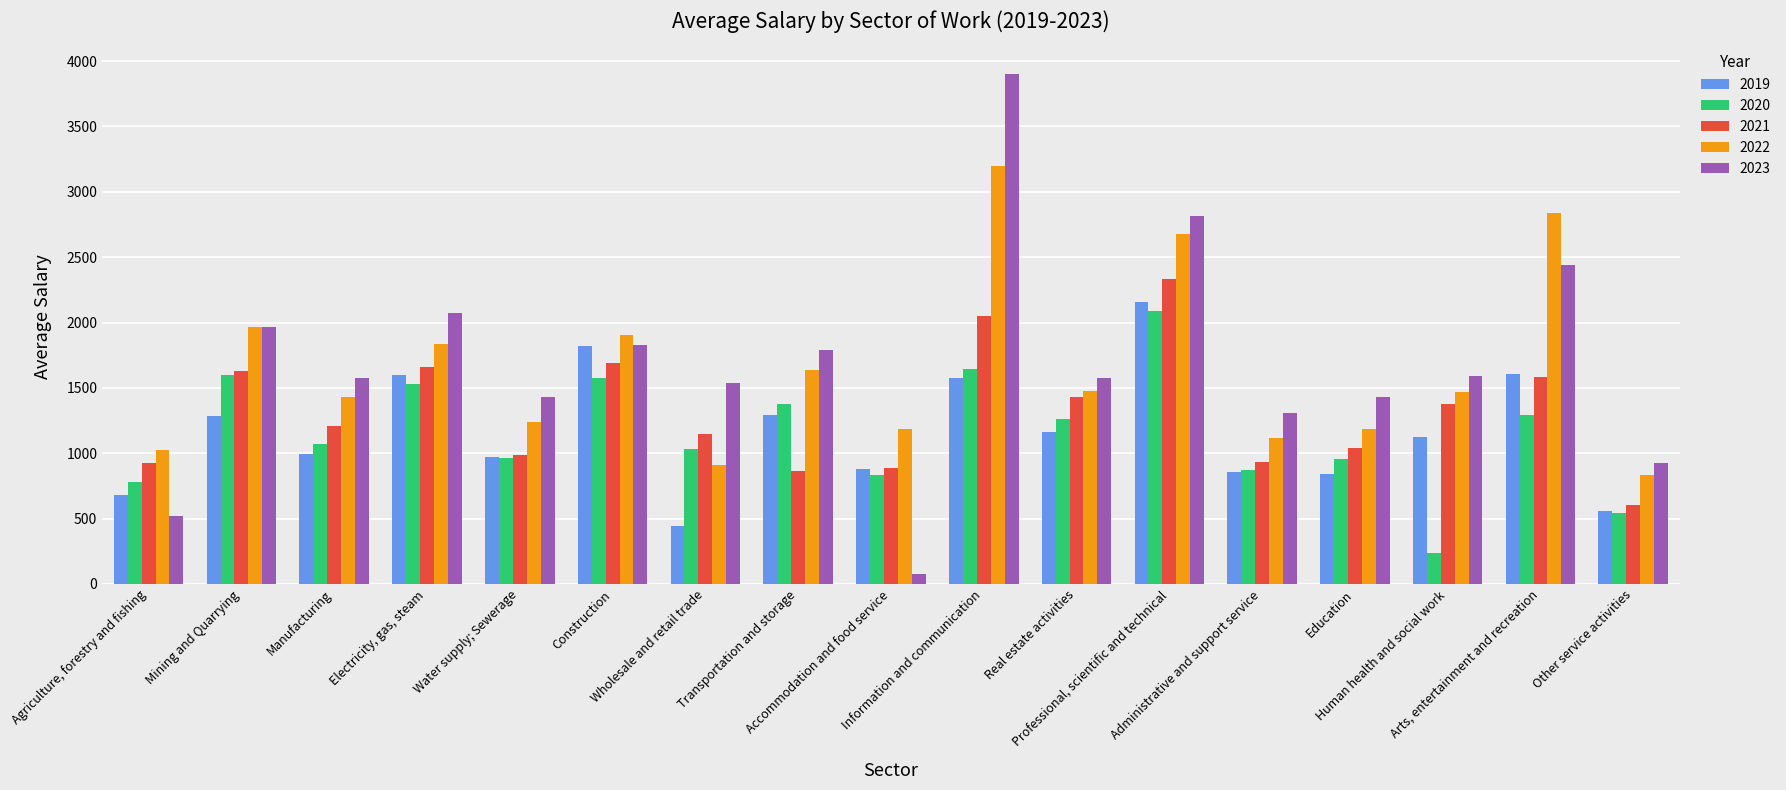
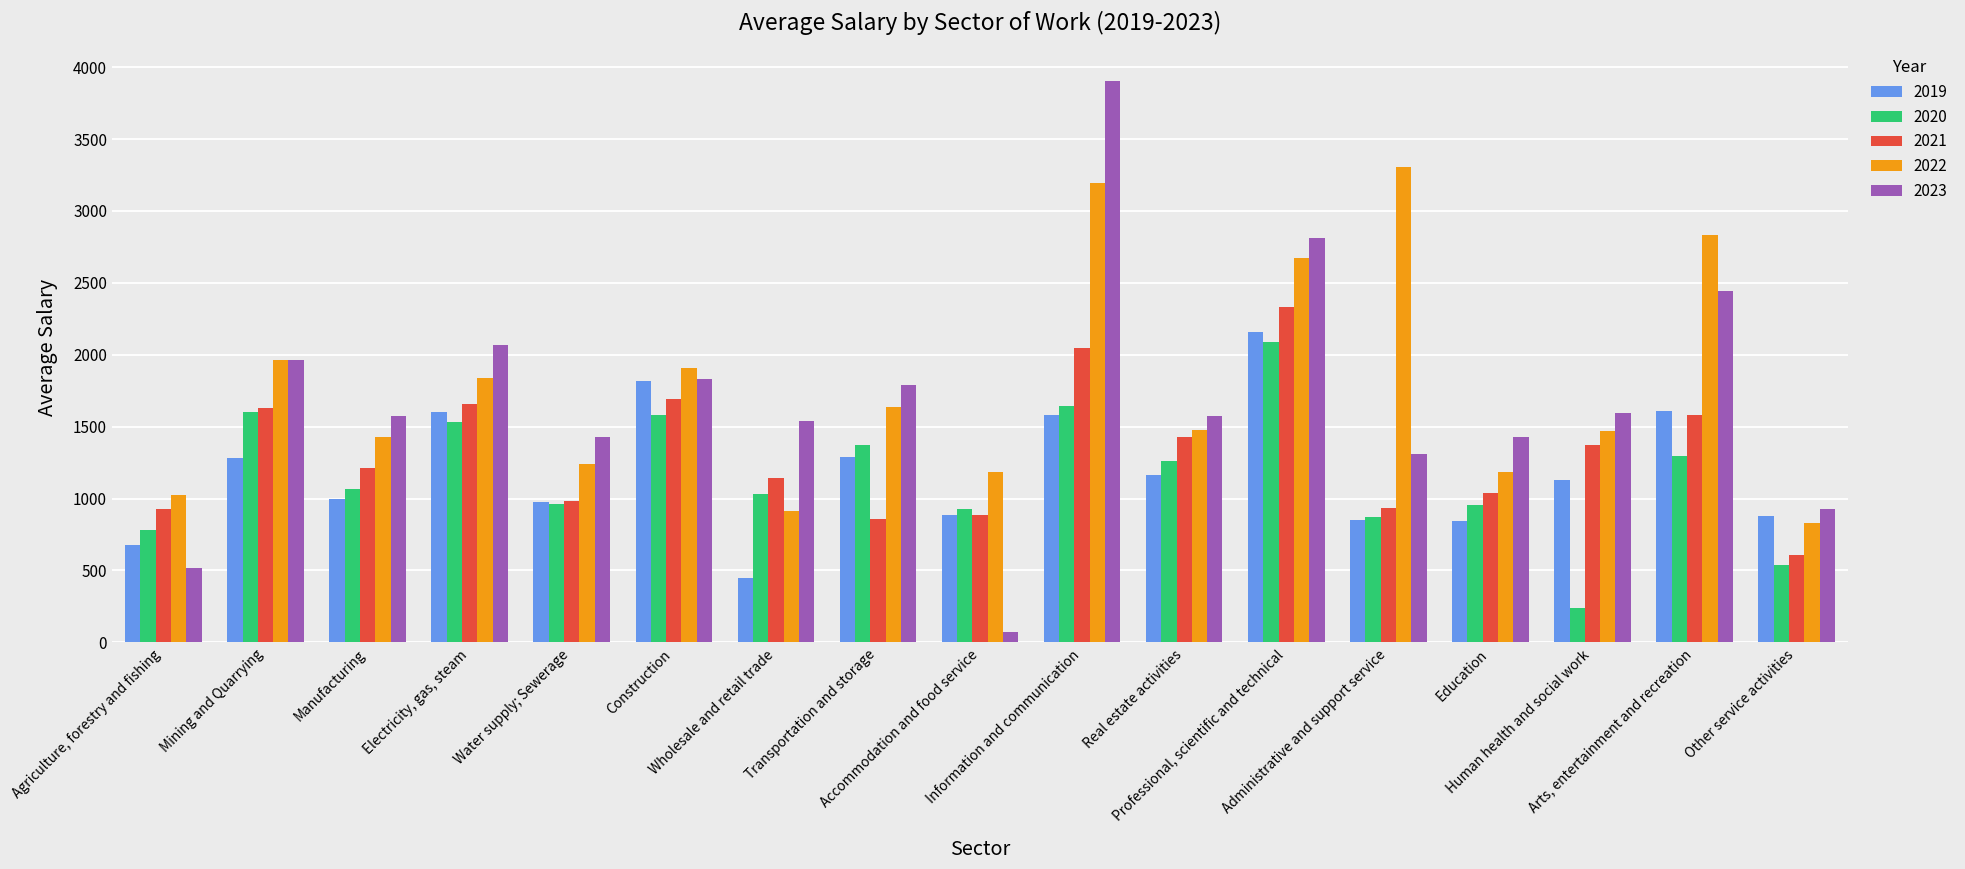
  {
    "2019": {
      "Agriculture, forestry and fishing": 680,
      "Mining and Quarrying": 1280,
      "Manufacturing": 990,
      "Electricity, gas, steam": 1600,
      "Water supply; Sewerage": 970,
      "Construction": 1820,
      "Wholesale and retail trade": 440,
      "Transportation and storage": 1290,
      "Accommodation and food service": 880,
      "Information and communication": 1580,
      "Real estate activities": 1160,
      "Professional, scientific and technical": 2160,
      "Administrative and support service": 850,
      "Education": 840,
      "Human health and social work": 1130,
      "Arts, entertainment and recreation": 1610,
-     "Other service activities": 560
+     "Other service activities": 880
    },
    "2020": {
      "Agriculture, forestry and fishing": 780,
      "Mining and Quarrying": 1600,
      "Manufacturing": 1070,
      "Electricity, gas, steam": 1530,
      "Water supply; Sewerage": 960,
      "Construction": 1580,
      "Wholesale and retail trade": 1030,
      "Transportation and storage": 1370,
-     "Accommodation and food service": 830,
+     "Accommodation and food service": 920,
      "Information and communication": 1640,
      "Real estate activities": 1260,
      "Professional, scientific and technical": 2090,
      "Administrative and support service": 870,
      "Education": 950,
      "Human health and social work": 240,
      "Arts, entertainment and recreation": 1290,
      "Other service activities": 540
    },
    "2021": {
      "Agriculture, forestry and fishing": 930,
      "Mining and Quarrying": 1630,
      "Manufacturing": 1210,
      "Electricity, gas, steam": 1660,
      "Water supply; Sewerage": 980,
      "Construction": 1690,
      "Wholesale and retail trade": 1140,
      "Transportation and storage": 860,
      "Accommodation and food service": 880,
      "Information and communication": 2050,
      "Real estate activities": 1430,
      "Professional, scientific and technical": 2330,
      "Administrative and support service": 940,
      "Education": 1040,
      "Human health and social work": 1370,
      "Arts, entertainment and recreation": 1580,
      "Other service activities": 610
    },
    "2022": {
      "Agriculture, forestry and fishing": 1030,
      "Mining and Quarrying": 1960,
      "Manufacturing": 1430,
      "Electricity, gas, steam": 1840,
      "Water supply; Sewerage": 1240,
      "Construction": 1910,
      "Wholesale and retail trade": 910,
      "Transportation and storage": 1640,
      "Accommodation and food service": 1180,
      "Information and communication": 3190,
      "Real estate activities": 1480,
      "Professional, scientific and technical": 2670,
-     "Administrative and support service": 1120,
+     "Administrative and support service": 3300,
      "Education": 1180,
      "Human health and social work": 1470,
      "Arts, entertainment and recreation": 2840,
      "Other service activities": 830
    },
    "2023": {
      "Agriculture, forestry and fishing": 520,
      "Mining and Quarrying": 1970,
      "Manufacturing": 1570,
      "Electricity, gas, steam": 2070,
      "Water supply; Sewerage": 1430,
      "Construction": 1830,
      "Wholesale and retail trade": 1540,
      "Transportation and storage": 1790,
      "Accommodation and food service": 80,
      "Information and communication": 3900,
      "Real estate activities": 1580,
      "Professional, scientific and technical": 2810,
      "Administrative and support service": 1310,
      "Education": 1430,
      "Human health and social work": 1590,
      "Arts, entertainment and recreation": 2440,
      "Other service activities": 930
    }
  }
